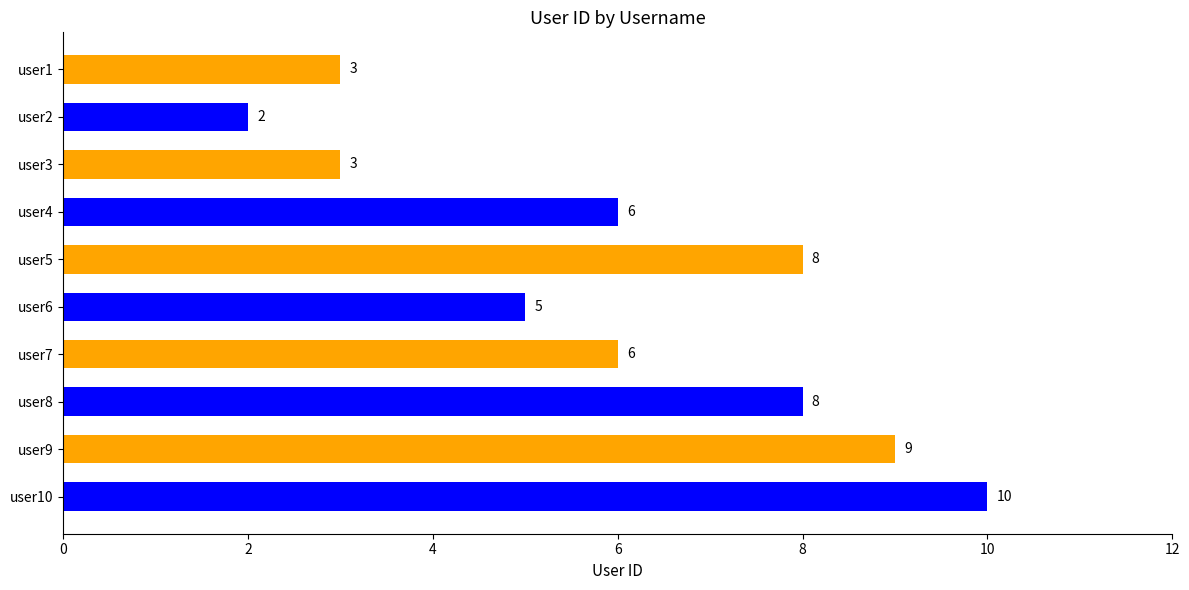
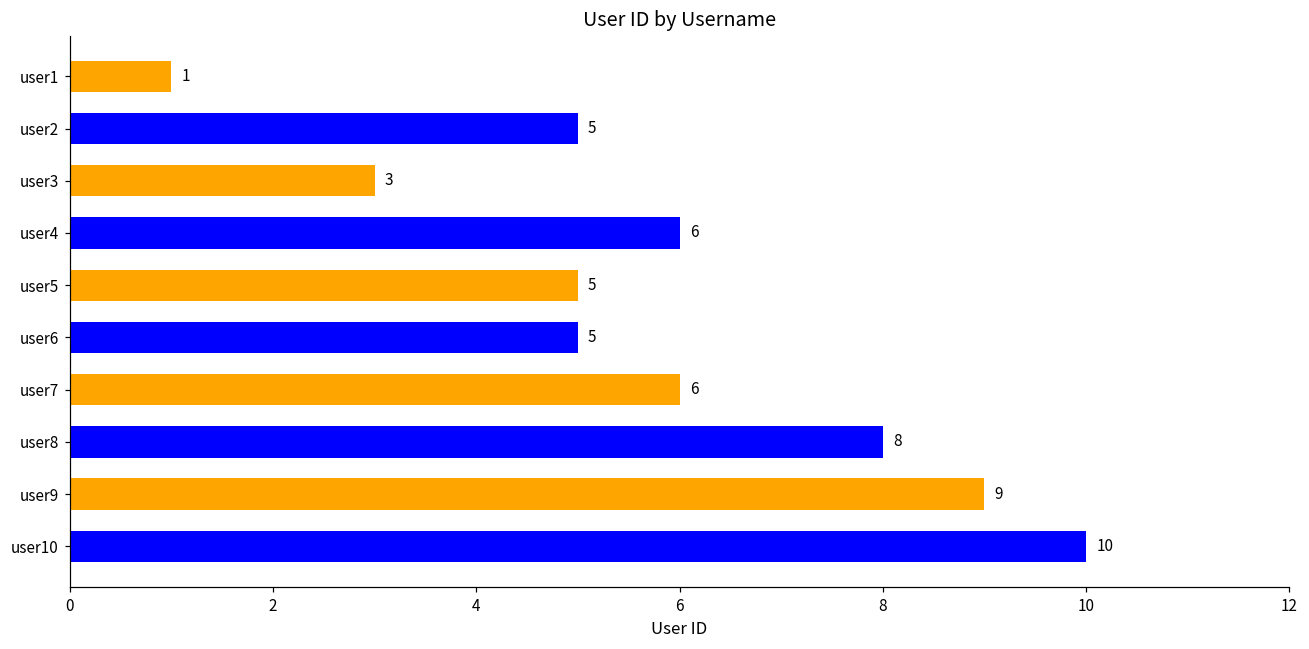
  {
-   "user1": 3,
-   "user2": 2,
+   "user1": 1,
+   "user2": 5,
    "user3": 3,
    "user4": 6,
-   "user5": 8,
+   "user5": 5,
    "user6": 5,
    "user7": 6,
    "user8": 8,
    "user9": 9,
    "user10": 10
  }
